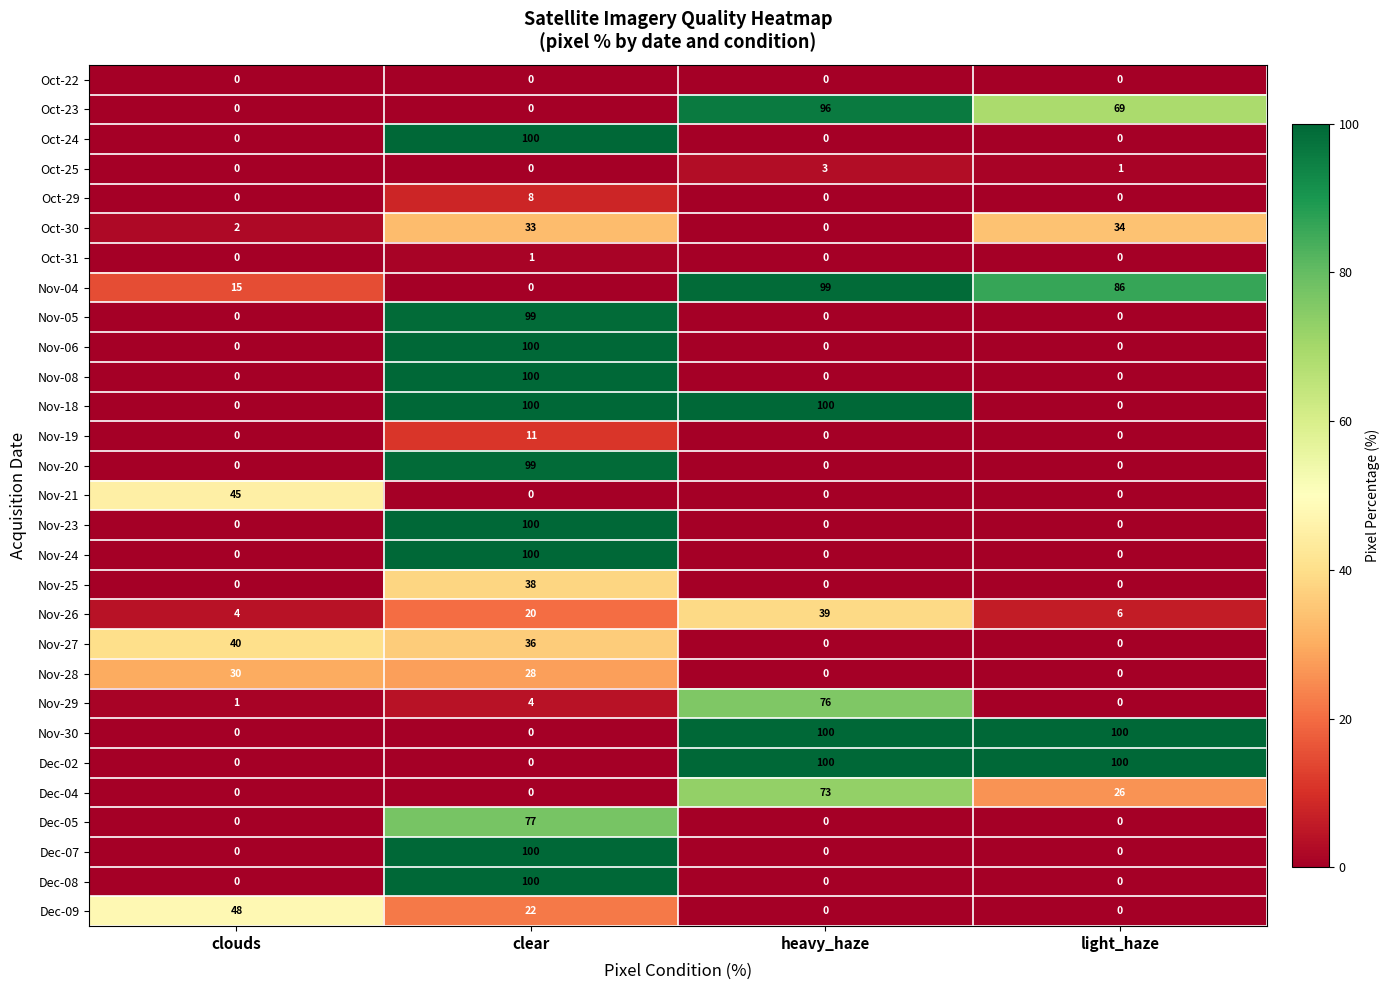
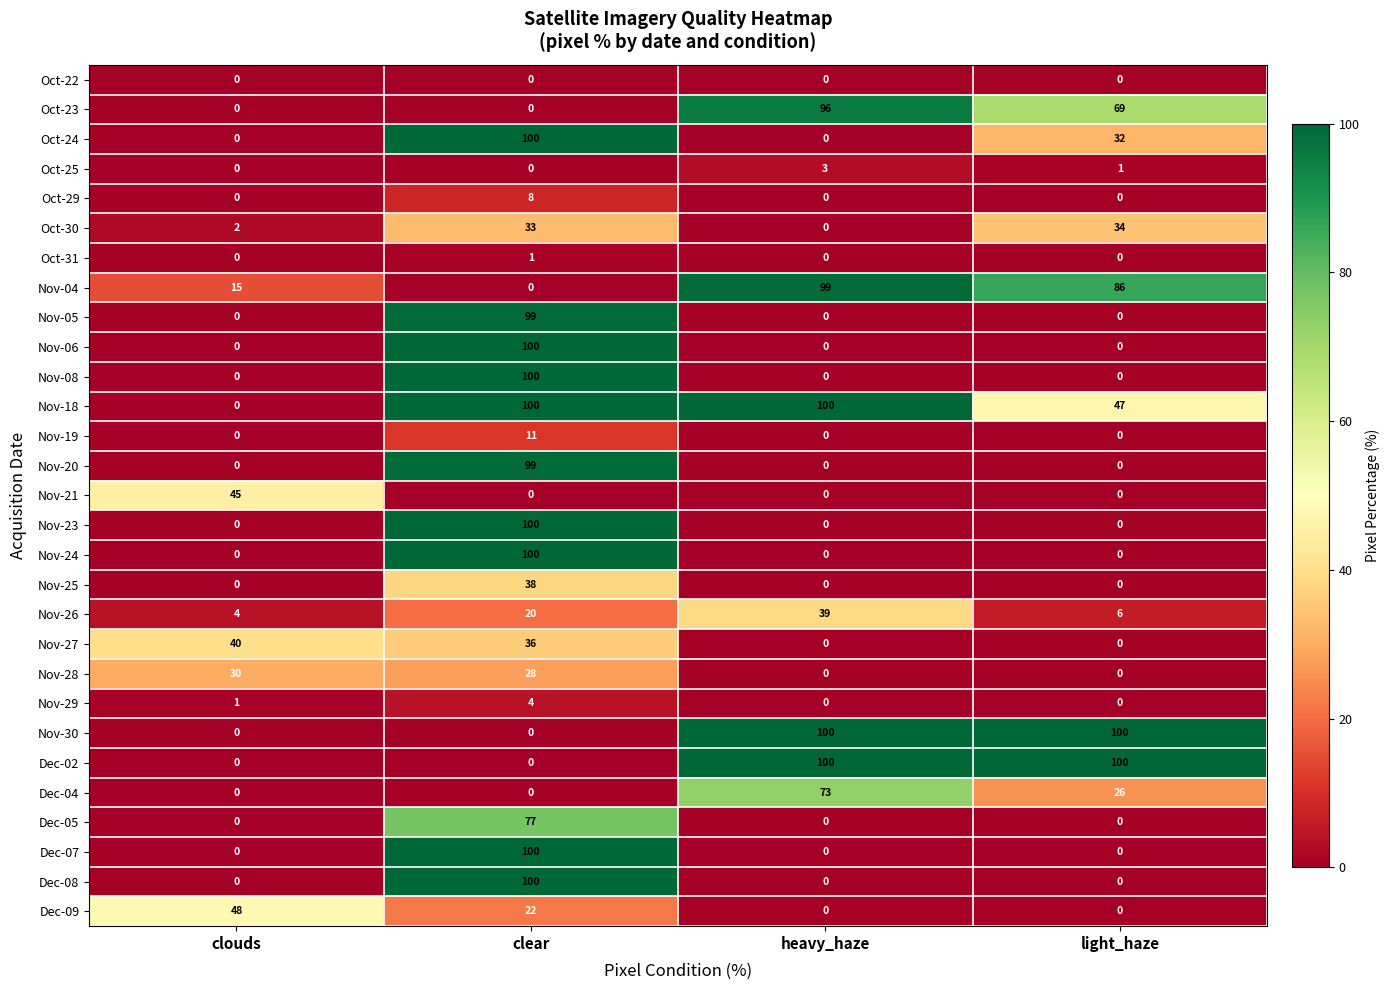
  {
    "Oct-22": {
      "clouds": 0,
      "clear": 0,
      "heavy_haze": 0,
      "light_haze": 0
    },
    "Oct-23": {
      "clouds": 0,
      "clear": 0,
      "heavy_haze": 96,
      "light_haze": 69
    },
    "Oct-24": {
      "clouds": 0,
      "clear": 100,
      "heavy_haze": 0,
-     "light_haze": 0
+     "light_haze": 32
    },
    "Oct-25": {
      "clouds": 0,
      "clear": 0,
      "heavy_haze": 3,
      "light_haze": 1
    },
    "Oct-29": {
      "clouds": 0,
      "clear": 8,
      "heavy_haze": 0,
      "light_haze": 0
    },
    "Oct-30": {
      "clouds": 2,
      "clear": 33,
      "heavy_haze": 0,
      "light_haze": 34
    },
    "Oct-31": {
      "clouds": 0,
      "clear": 1,
      "heavy_haze": 0,
      "light_haze": 0
    },
    "Nov-04": {
      "clouds": 15,
      "clear": 0,
      "heavy_haze": 99,
      "light_haze": 86
    },
    "Nov-05": {
      "clouds": 0,
      "clear": 99,
      "heavy_haze": 0,
      "light_haze": 0
    },
    "Nov-06": {
      "clouds": 0,
      "clear": 100,
      "heavy_haze": 0,
      "light_haze": 0
    },
    "Nov-08": {
      "clouds": 0,
      "clear": 100,
      "heavy_haze": 0,
      "light_haze": 0
    },
    "Nov-18": {
      "clouds": 0,
      "clear": 100,
      "heavy_haze": 100,
-     "light_haze": 0
+     "light_haze": 47
    },
    "Nov-19": {
      "clouds": 0,
      "clear": 11,
      "heavy_haze": 0,
      "light_haze": 0
    },
    "Nov-20": {
      "clouds": 0,
      "clear": 99,
      "heavy_haze": 0,
      "light_haze": 0
    },
    "Nov-21": {
      "clouds": 45,
      "clear": 0,
      "heavy_haze": 0,
      "light_haze": 0
    },
    "Nov-23": {
      "clouds": 0,
      "clear": 100,
      "heavy_haze": 0,
      "light_haze": 0
    },
    "Nov-24": {
      "clouds": 0,
      "clear": 100,
      "heavy_haze": 0,
      "light_haze": 0
    },
    "Nov-25": {
      "clouds": 0,
      "clear": 38,
      "heavy_haze": 0,
      "light_haze": 0
    },
    "Nov-26": {
      "clouds": 4,
      "clear": 20,
      "heavy_haze": 39,
      "light_haze": 6
    },
    "Nov-27": {
      "clouds": 40,
      "clear": 36,
      "heavy_haze": 0,
      "light_haze": 0
    },
    "Nov-28": {
      "clouds": 30,
      "clear": 28,
      "heavy_haze": 0,
      "light_haze": 0
    },
    "Nov-29": {
      "clouds": 1,
      "clear": 4,
-     "heavy_haze": 76,
+     "heavy_haze": 0,
      "light_haze": 0
    },
    "Nov-30": {
      "clouds": 0,
      "clear": 0,
      "heavy_haze": 100,
      "light_haze": 100
    },
    "Dec-02": {
      "clouds": 0,
      "clear": 0,
      "heavy_haze": 100,
      "light_haze": 100
    },
    "Dec-04": {
      "clouds": 0,
      "clear": 0,
      "heavy_haze": 73,
      "light_haze": 26
    },
    "Dec-05": {
      "clouds": 0,
      "clear": 77,
      "heavy_haze": 0,
      "light_haze": 0
    },
    "Dec-07": {
      "clouds": 0,
      "clear": 100,
      "heavy_haze": 0,
      "light_haze": 0
    },
    "Dec-08": {
      "clouds": 0,
      "clear": 100,
      "heavy_haze": 0,
      "light_haze": 0
    },
    "Dec-09": {
      "clouds": 48,
      "clear": 22,
      "heavy_haze": 0,
      "light_haze": 0
    }
  }
